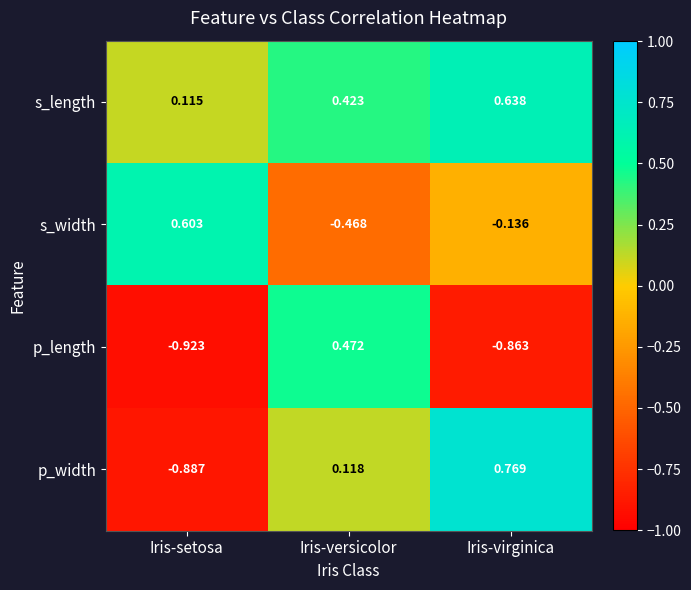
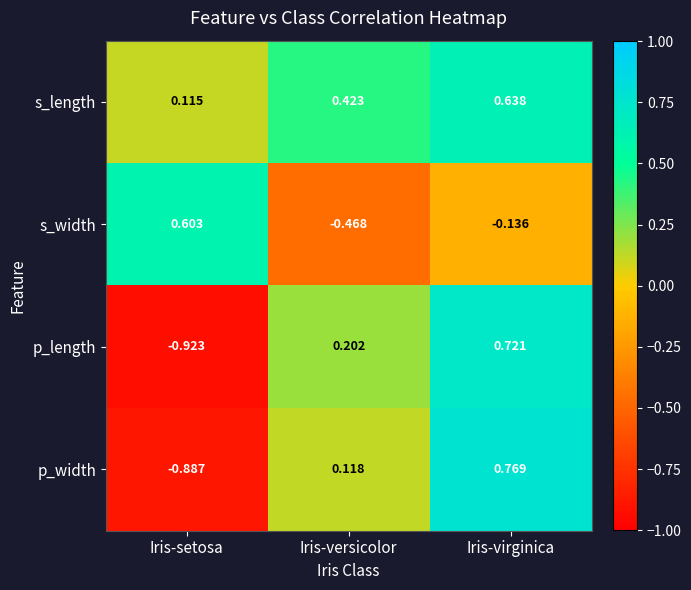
  {
    "s_length": {
      "Iris-setosa": 0.115,
      "Iris-versicolor": 0.423,
      "Iris-virginica": 0.638
    },
    "s_width": {
      "Iris-setosa": 0.603,
      "Iris-versicolor": -0.468,
      "Iris-virginica": -0.136
    },
    "p_length": {
      "Iris-setosa": -0.923,
-     "Iris-versicolor": 0.472,
-     "Iris-virginica": -0.863
+     "Iris-versicolor": 0.202,
+     "Iris-virginica": 0.721
    },
    "p_width": {
      "Iris-setosa": -0.887,
      "Iris-versicolor": 0.118,
      "Iris-virginica": 0.769
    }
  }
